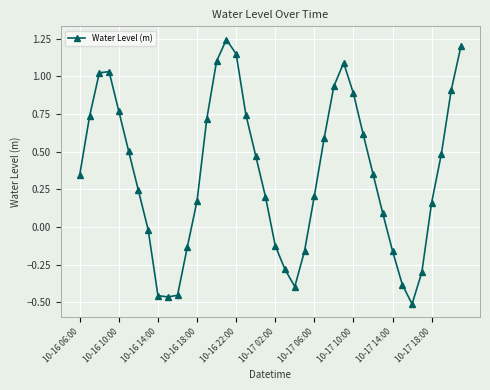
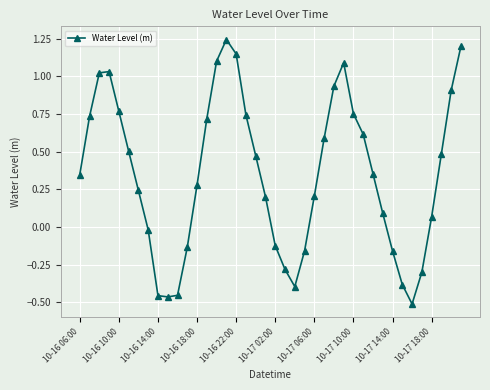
  {
    "10-16 06:00": 0.35,
    "10-16 10:00": 0.77,
    "10-16 14:00": -0.46,
-   "10-16 18:00": 0.17,
+   "10-16 18:00": 0.28,
    "10-16 22:00": 1.15,
    "10-17 02:00": -0.12,
    "10-17 06:00": 0.20,
-   "10-17 10:00": 0.89,
+   "10-17 10:00": 0.75,
    "10-17 14:00": -0.16,
-   "10-17 18:00": 0.16
+   "10-17 18:00": 0.07
  }
